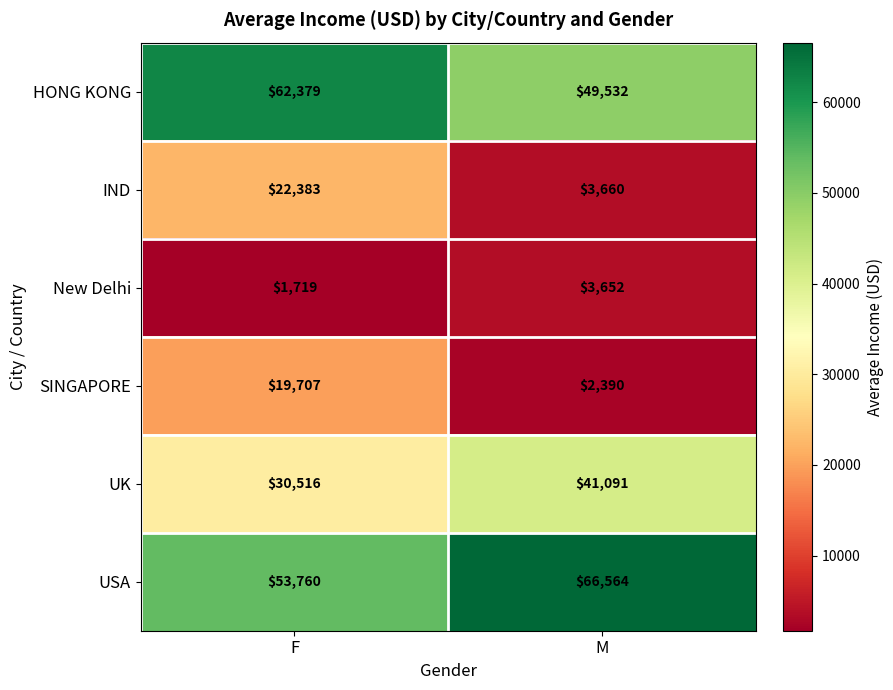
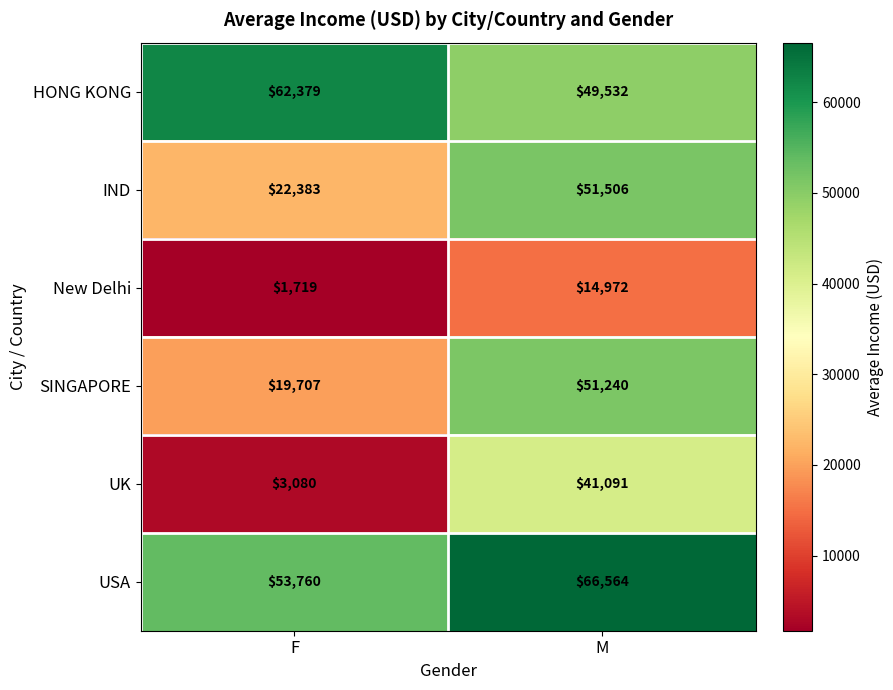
  {
    "HONG KONG": {
      "F": "$62,379",
      "M": "$49,532"
    },
    "IND": {
      "F": "$22,383",
-     "M": "$3,660"
+     "M": "$51,506"
    },
    "New Delhi": {
      "F": "$1,719",
-     "M": "$3,652"
+     "M": "$14,972"
    },
    "SINGAPORE": {
      "F": "$19,707",
-     "M": "$2,390"
+     "M": "$51,240"
    },
    "UK": {
-     "F": "$30,516",
+     "F": "$3,080",
      "M": "$41,091"
    },
    "USA": {
      "F": "$53,760",
      "M": "$66,564"
    }
  }
